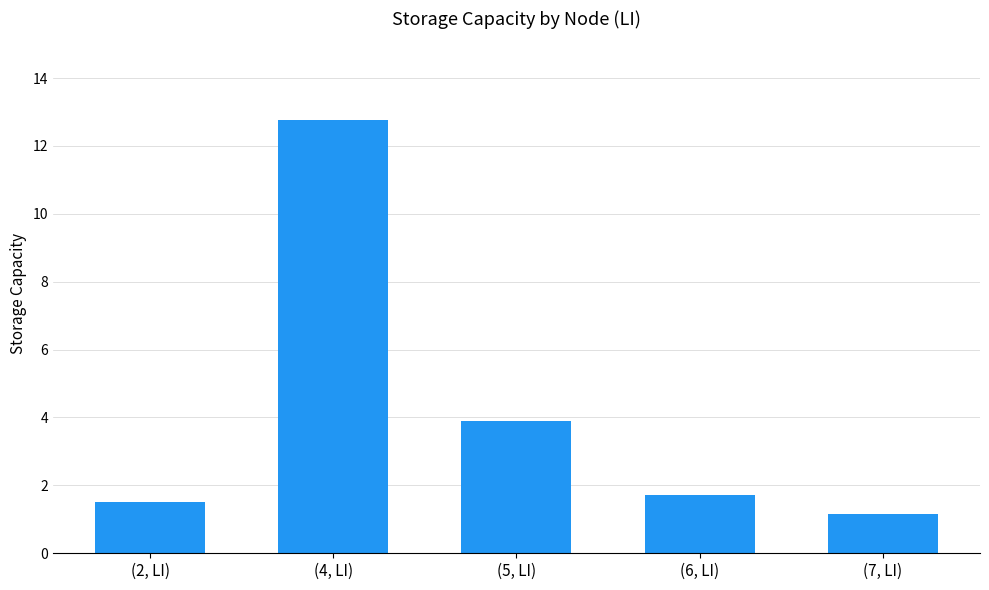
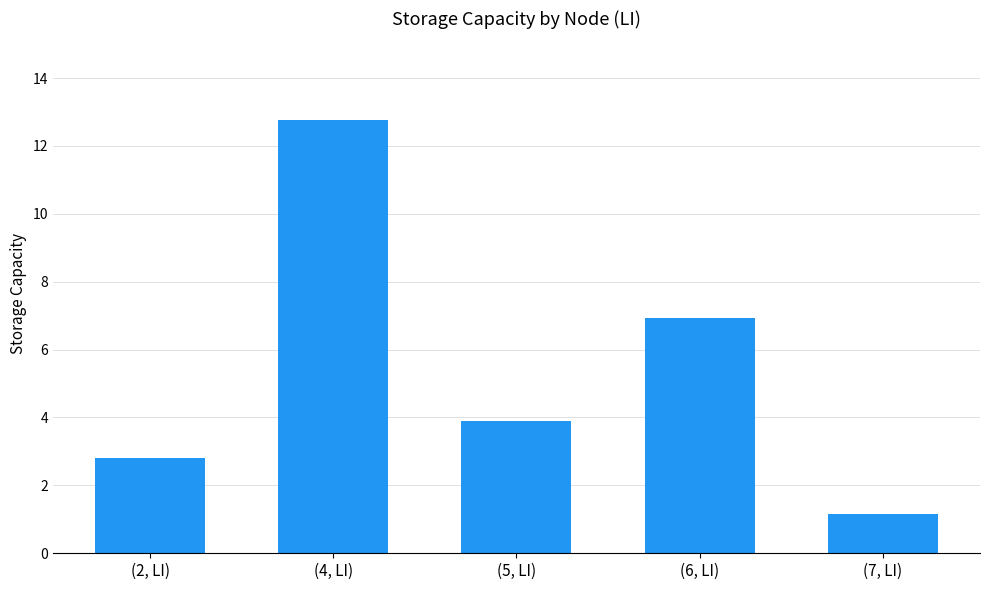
  {
-   "(2, LI)": 1.5,
+   "(2, LI)": 2.8,
    "(4, LI)": 12.8,
    "(5, LI)": 3.9,
-   "(6, LI)": 1.7,
+   "(6, LI)": 6.9,
    "(7, LI)": 1.2
  }
